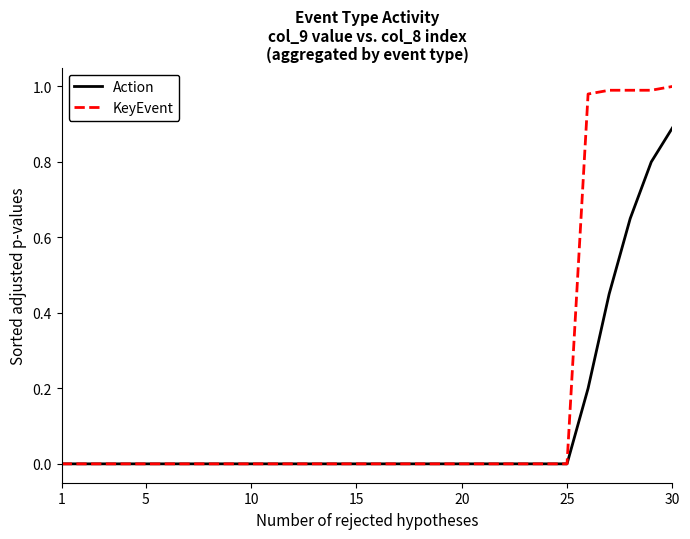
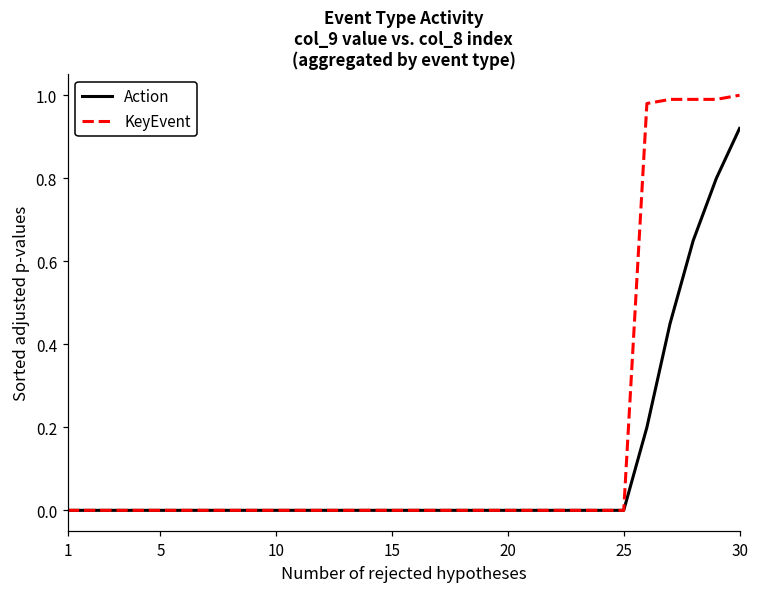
  {
    "Action": {
-     "30": 0.89
+     "30": 0.92
    },
    "KeyEvent": {
      "30": 1.00
    }
  }
